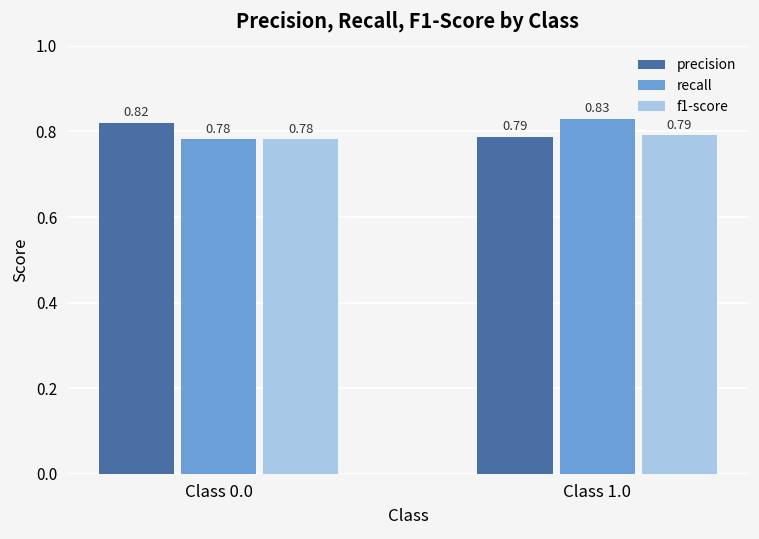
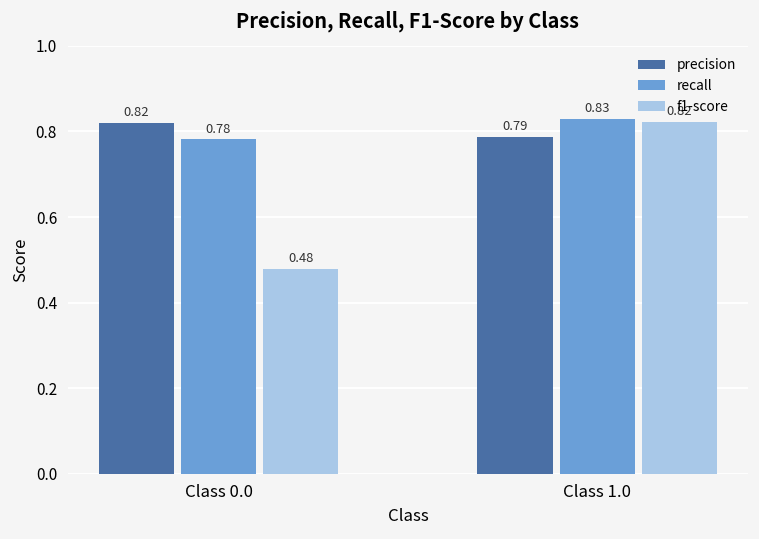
  {
    "precision": {
      "Class 0.0": 0.82,
      "Class 1.0": 0.79
    },
    "recall": {
      "Class 0.0": 0.78,
      "Class 1.0": 0.83
    },
    "f1-score": {
-     "Class 0.0": 0.78,
-     "Class 1.0": 0.79
+     "Class 0.0": 0.48,
+     "Class 1.0": 0.82
    }
  }
